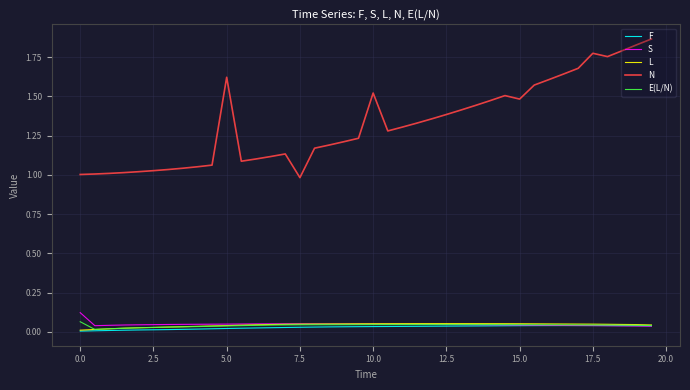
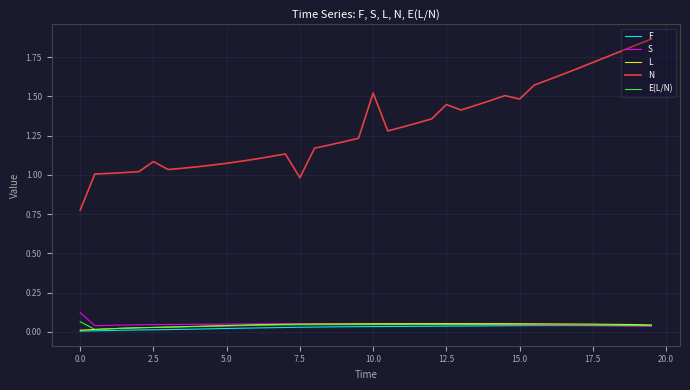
  {
    "S": {
      "0.0": 0.12,
      "2.5": 0.05
    },
    "N": {
-     "0.0": 1.00,
-     "2.5": 1.03,
-     "5.0": 1.62,
+     "0.0": 0.78,
+     "2.5": 1.08,
+     "5.0": 1.07,
      "7.5": 0.98,
      "10.0": 1.52,
-     "12.5": 1.38,
+     "12.5": 1.45,
      "15.0": 1.48,
-     "17.5": 1.77
+     "17.5": 1.72
    },
    "E(L/N)": {
      "0.0": 0.06
    }
  }
